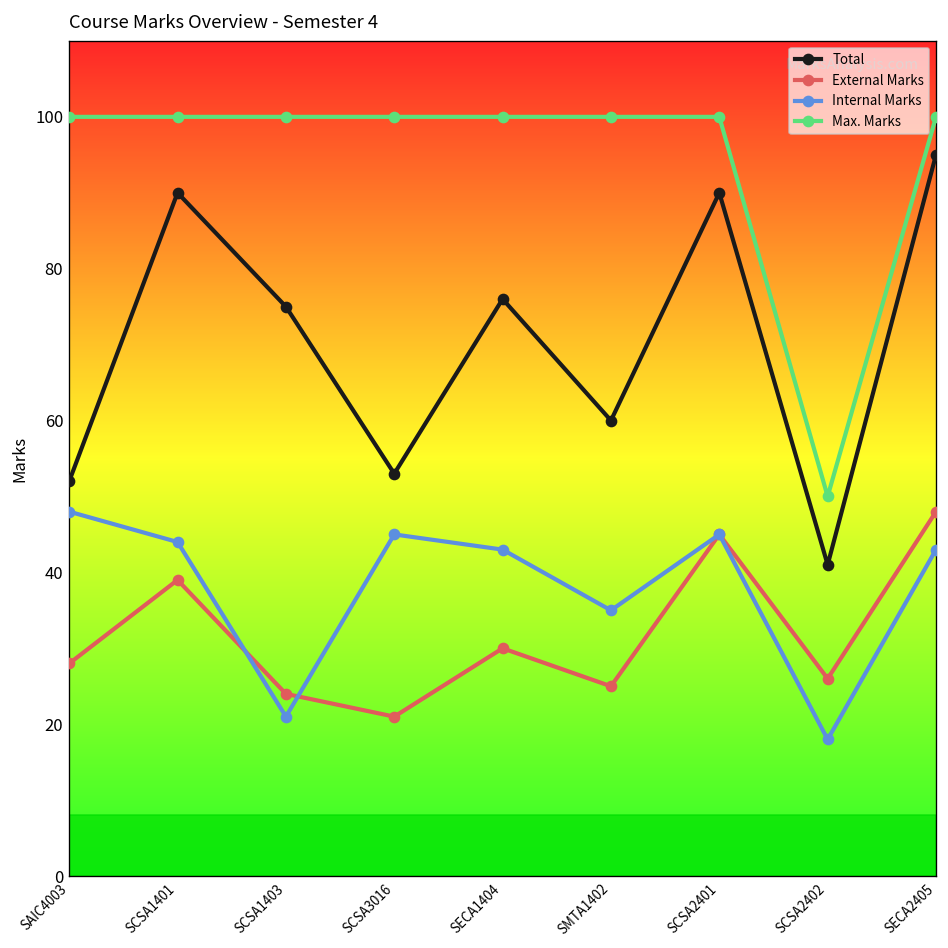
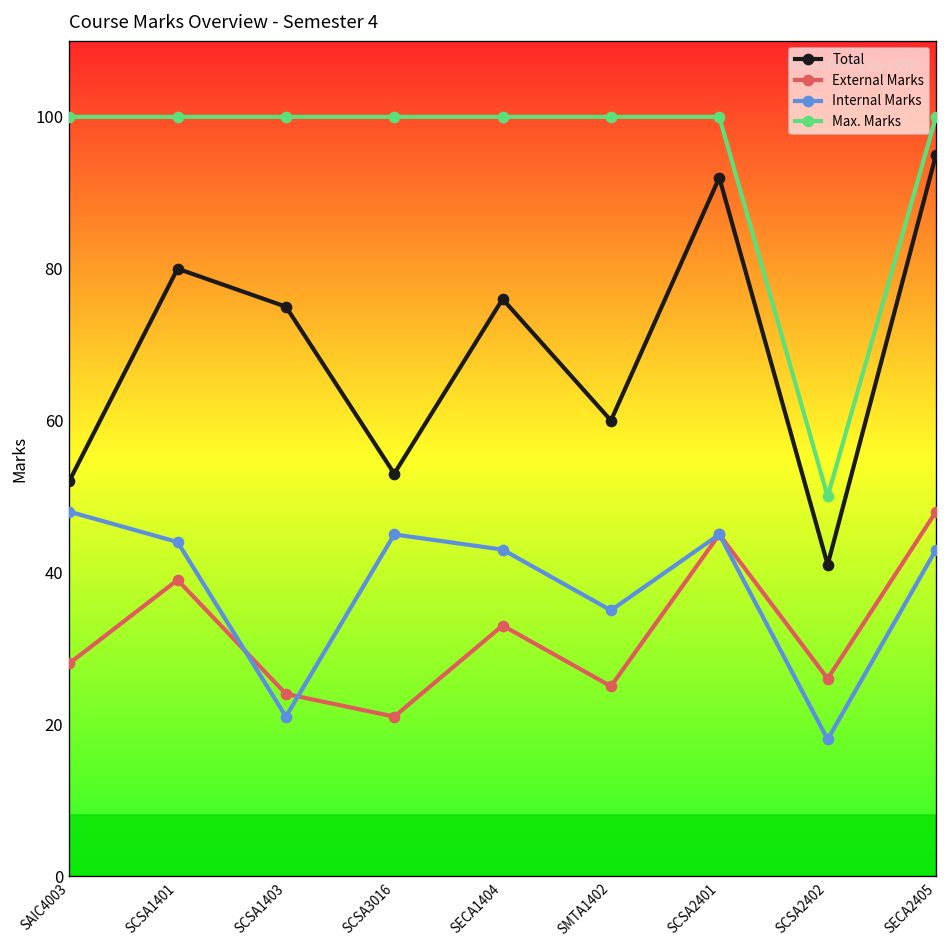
  {
    "Total": {
      "SAIC4003": 52,
-     "SCSA1401": 90,
+     "SCSA1401": 80,
      "SCSA1403": 75,
      "SCSA3016": 53,
      "SECA1404": 76,
      "SMTA1402": 60,
-     "SCSA2401": 90,
+     "SCSA2401": 92,
      "SCSA2402": 41,
      "SECA2405": 95
    },
    "External Marks": {
      "SAIC4003": 28,
      "SCSA1401": 39,
      "SCSA1403": 24,
      "SCSA3016": 21,
-     "SECA1404": 30,
+     "SECA1404": 33,
      "SMTA1402": 25,
      "SCSA2402": 26,
      "SECA2405": 48
    },
    "Internal Marks": {
      "SAIC4003": 48,
      "SCSA1401": 44,
      "SCSA1403": 21,
      "SCSA3016": 45,
      "SECA1404": 43,
      "SMTA1402": 35,
      "SCSA2402": 18,
      "SECA2405": 43
    },
    "Max. Marks": {
      "SAIC4003": 100,
      "SCSA1401": 100,
      "SCSA1403": 100,
      "SCSA3016": 100,
      "SECA1404": 100,
      "SMTA1402": 100,
      "SCSA2401": 100,
      "SCSA2402": 50,
      "SECA2405": 100
    }
  }
